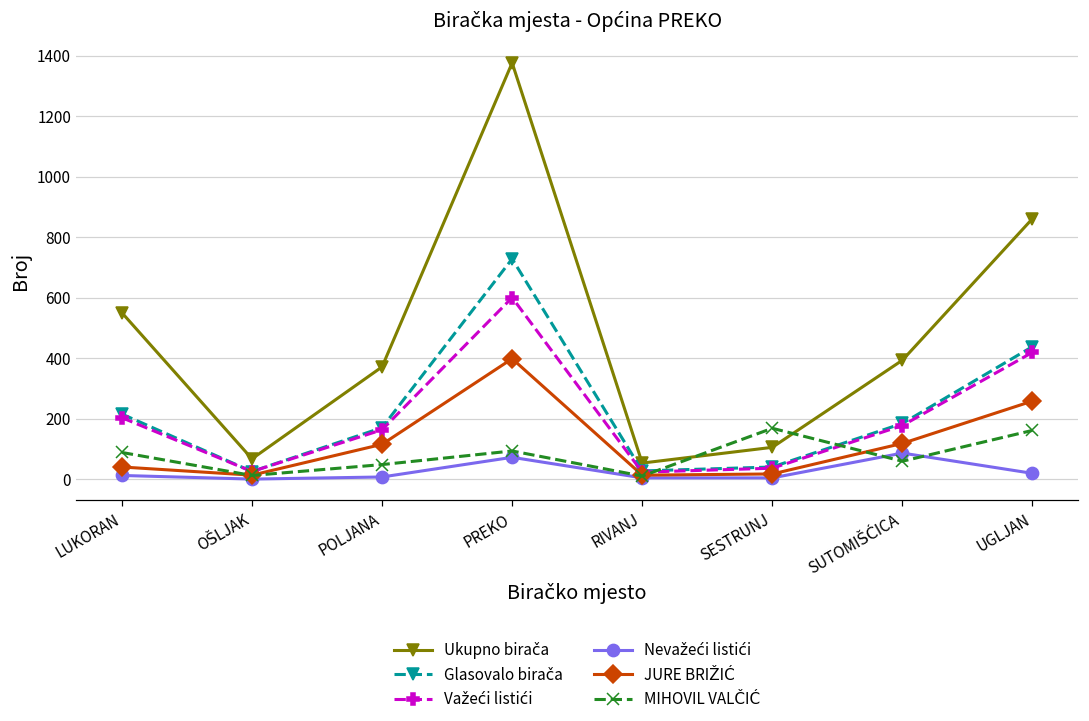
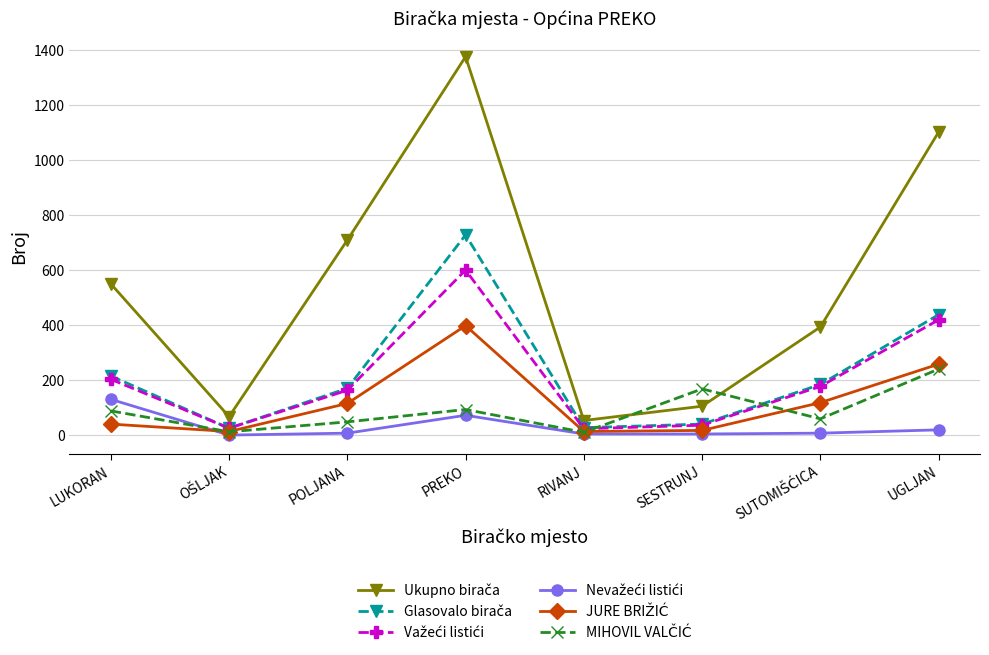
  {
    "Ukupno birača": {
      "LUKORAN": 550,
      "OŠLJAK": 70,
-     "POLJANA": 370,
+     "POLJANA": 710,
      "PREKO": 1380,
      "RIVANJ": 50,
      "SESTRUNJ": 110,
      "SUTOMIŠĆICA": 390,
-     "UGLJAN": 860
+     "UGLJAN": 1100
    },
    "Glasovalo birača": {
      "LUKORAN": 220,
      "PREKO": 730,
      "UGLJAN": 440
    },
    "Važeći listići": {
      "LUKORAN": 200,
      "PREKO": 600,
      "UGLJAN": 420
    },
    "Nevažeći listići": {
-     "LUKORAN": 10,
+     "LUKORAN": 130,
      "OŠLJAK": 0,
      "POLJANA": 10,
      "PREKO": 70,
      "SESTRUNJ": 0,
-     "SUTOMIŠĆICA": 90,
+     "SUTOMIŠĆICA": 10,
      "UGLJAN": 20
    },
    "JURE BRIŽIĆ": {
      "LUKORAN": 40,
      "POLJANA": 120,
      "PREKO": 400,
      "SESTRUNJ": 20,
      "SUTOMIŠĆICA": 120,
      "UGLJAN": 260
    },
    "MIHOVIL VALČIĆ": {
      "LUKORAN": 90,
      "POLJANA": 50,
      "PREKO": 90,
      "SESTRUNJ": 170,
      "SUTOMIŠĆICA": 60,
-     "UGLJAN": 160
+     "UGLJAN": 240
    }
  }
